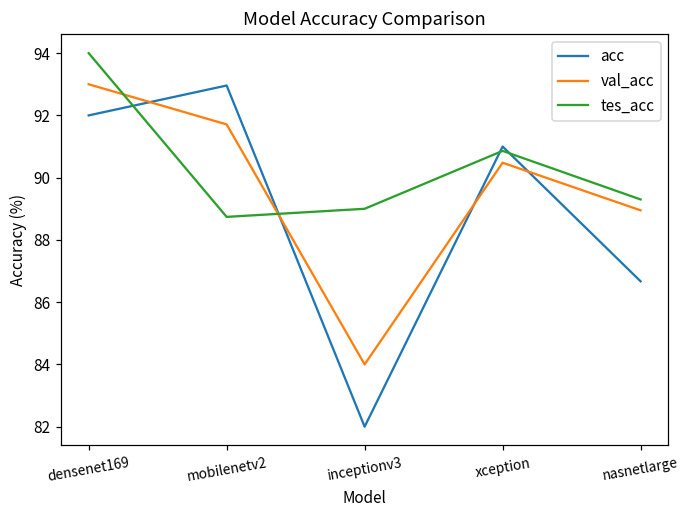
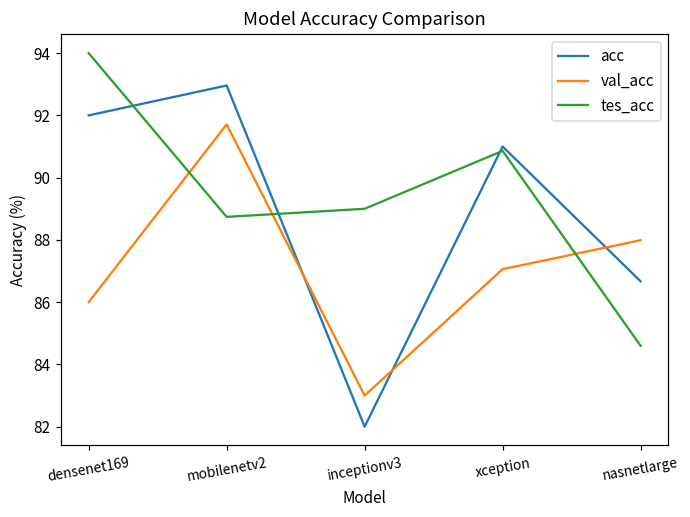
  {
    "acc": {
      "densenet169": 92.0,
      "mobilenetv2": 93.0,
      "inceptionv3": 82.0,
      "xception": 91.0,
      "nasnetlarge": 86.7
    },
    "val_acc": {
-     "densenet169": 93,
+     "densenet169": 86,
      "mobilenetv2": 91.7,
-     "inceptionv3": 84,
-     "xception": 90.5,
-     "nasnetlarge": 89.0
+     "inceptionv3": 83,
+     "xception": 87.1,
+     "nasnetlarge": 88.0
    },
    "tes_acc": {
      "densenet169": 94.0,
      "mobilenetv2": 88.7,
      "inceptionv3": 89.0,
      "xception": 90.9,
-     "nasnetlarge": 89.3
+     "nasnetlarge": 84.6
    }
  }
